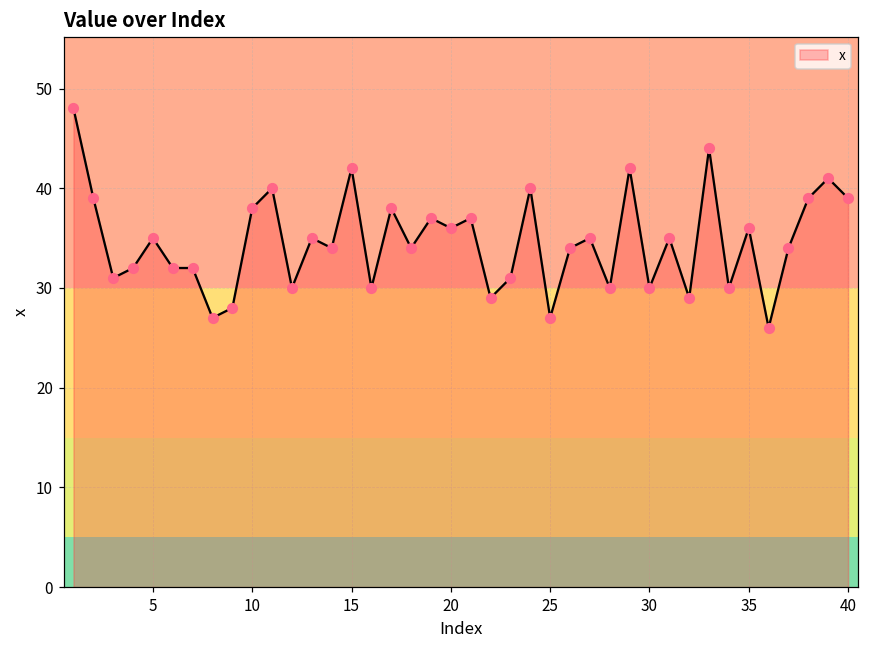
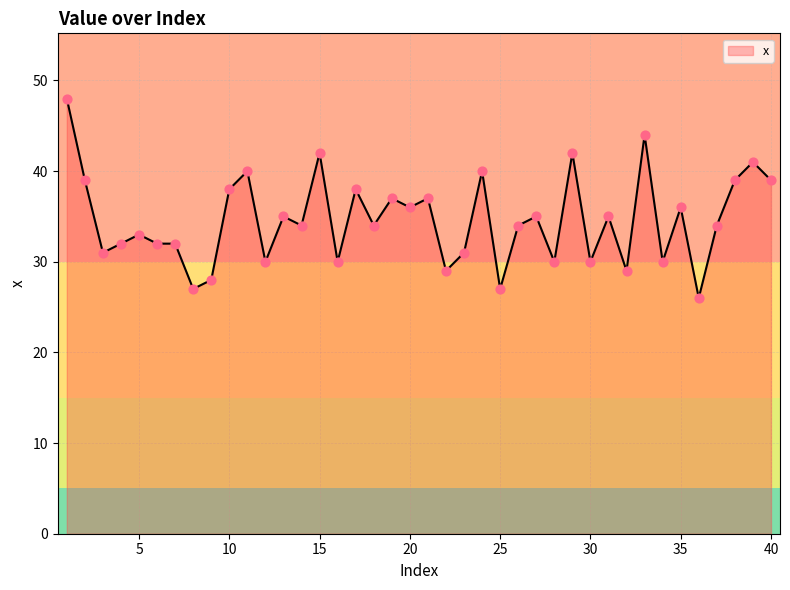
  {
-   "5": 35,
+   "5": 33,
    "10": 38,
    "15": 42,
    "20": 36,
    "25": 27,
    "30": 30,
    "35": 36,
    "40": 39
  }
